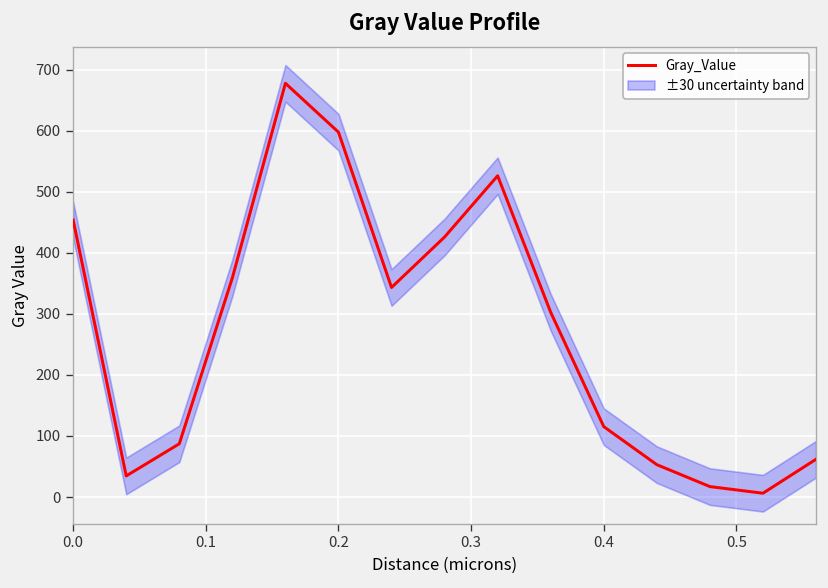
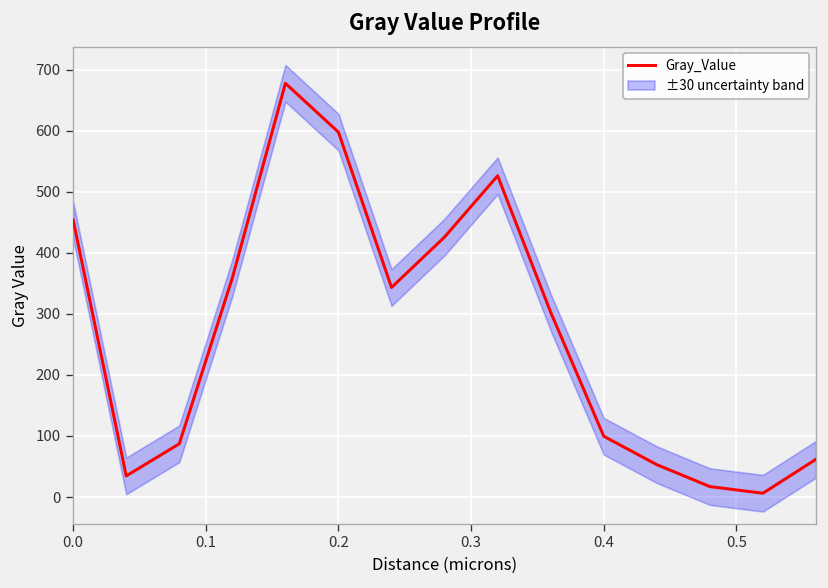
  {
    "Gray_Value": {
      "0.0": 450,
      "0.2": 600,
-     "0.4": 120
+     "0.4": 100
    }
  }
